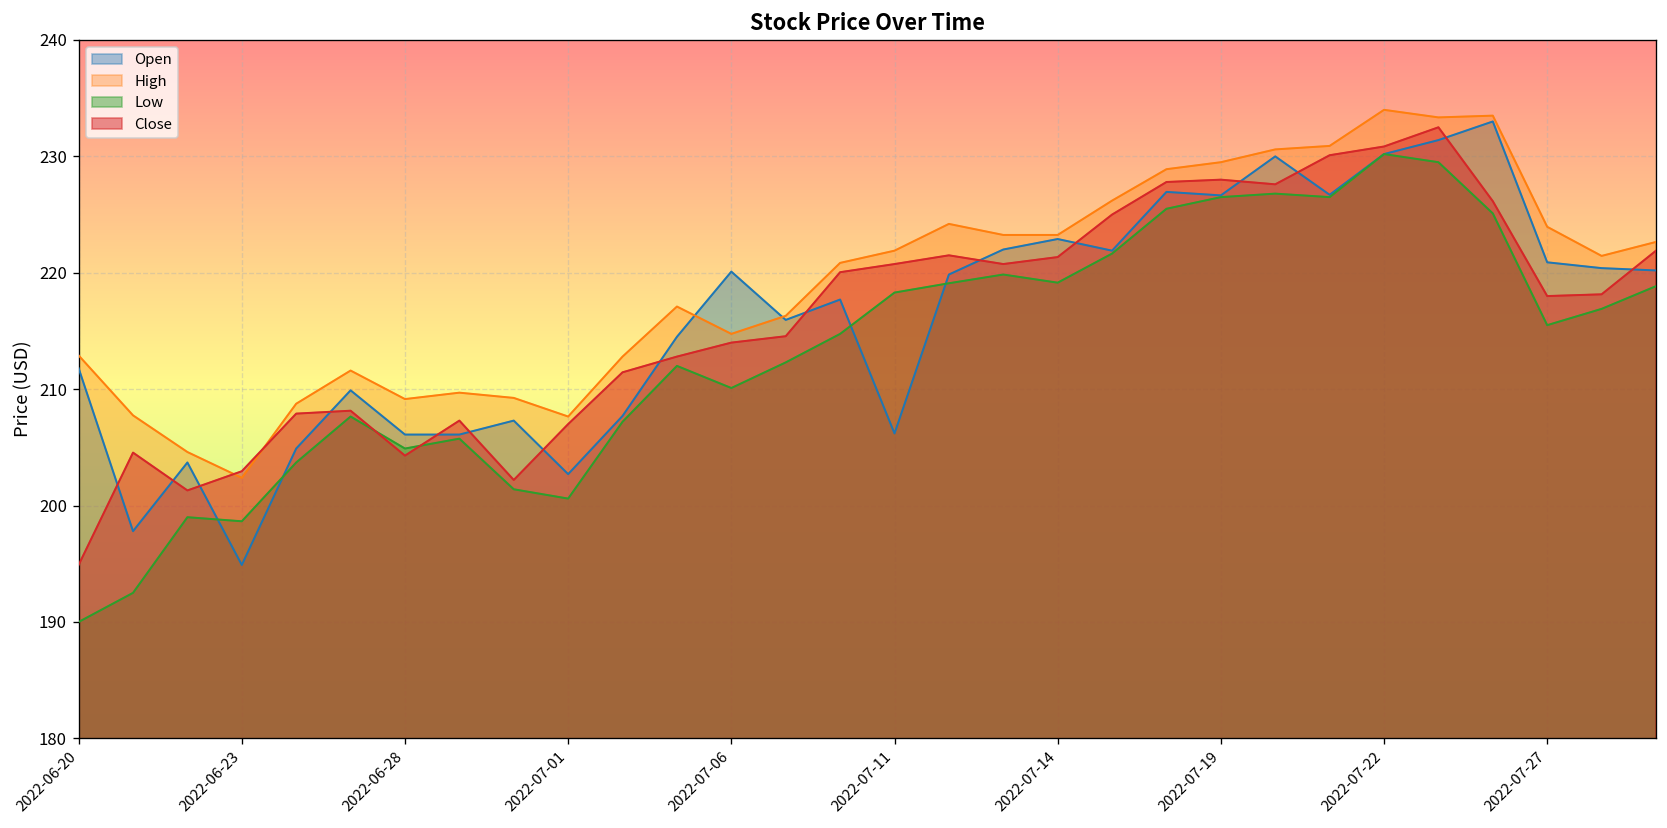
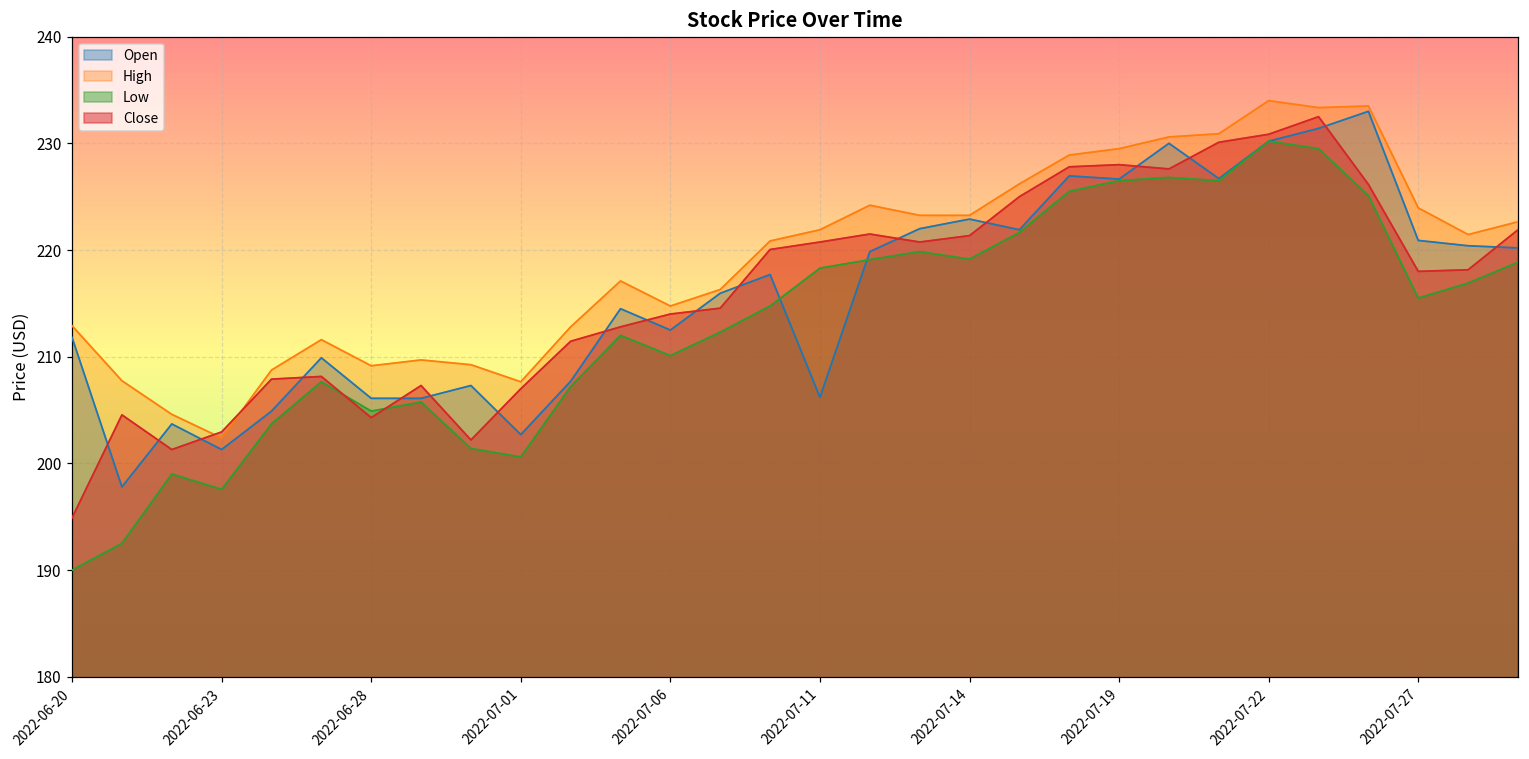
  {
    "Open": {
      "2022-06-20": 212,
-     "2022-06-23": 195,
+     "2022-06-23": 201,
      "2022-06-28": 206,
      "2022-07-01": 203,
-     "2022-07-06": 220,
+     "2022-07-06": 213,
      "2022-07-11": 206,
      "2022-07-14": 223,
      "2022-07-27": 221
    },
    "High": {
      "2022-06-20": 213,
      "2022-06-23": 202,
      "2022-06-28": 209,
      "2022-07-01": 208,
      "2022-07-06": 215,
      "2022-07-11": 222,
      "2022-07-14": 223,
      "2022-07-19": 230,
      "2022-07-22": 234,
      "2022-07-27": 224
    },
    "Low": {
      "2022-06-20": 190,
-     "2022-06-23": 199,
+     "2022-06-23": 198,
      "2022-06-28": 205,
      "2022-07-01": 201,
      "2022-07-06": 210,
      "2022-07-11": 218,
      "2022-07-14": 219,
      "2022-07-27": 216
    },
    "Close": {
      "2022-06-20": 195,
      "2022-06-23": 203,
      "2022-06-28": 204,
      "2022-07-01": 207,
      "2022-07-06": 214,
      "2022-07-11": 221,
      "2022-07-14": 221,
      "2022-07-19": 228,
      "2022-07-22": 231,
      "2022-07-27": 218
    }
  }
